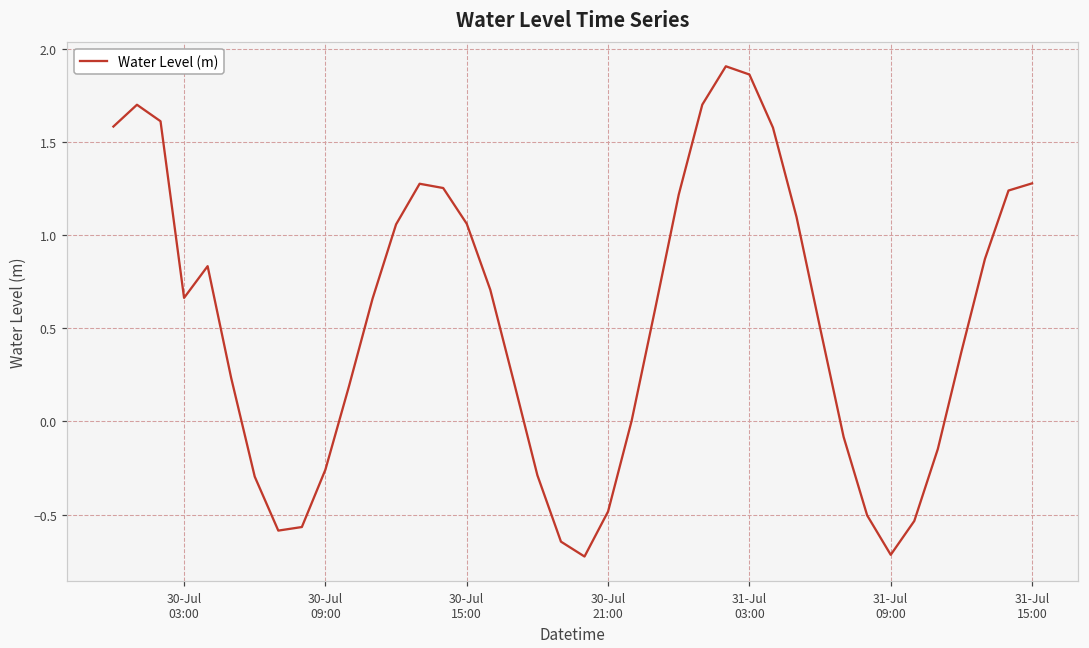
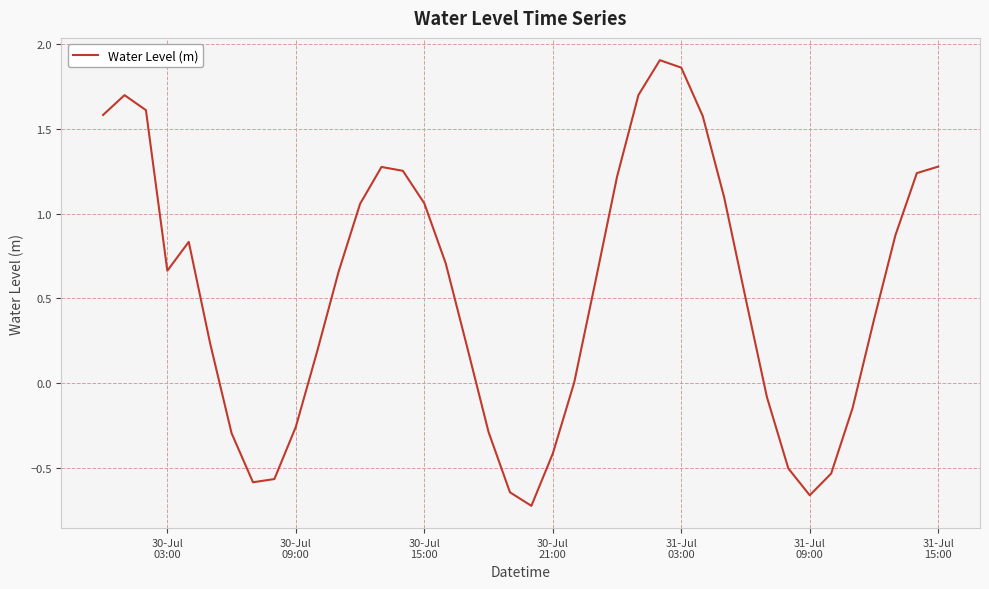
  {
    "30-Jul 03:00": 0.66,
    "30-Jul 09:00": -0.26,
    "30-Jul 15:00": 1.06,
-   "30-Jul 21:00": -0.48,
+   "30-Jul 21:00": -0.42,
    "31-Jul 03:00": 1.86,
-   "31-Jul 09:00": -0.72,
+   "31-Jul 09:00": -0.66,
    "31-Jul 15:00": 1.28
  }
